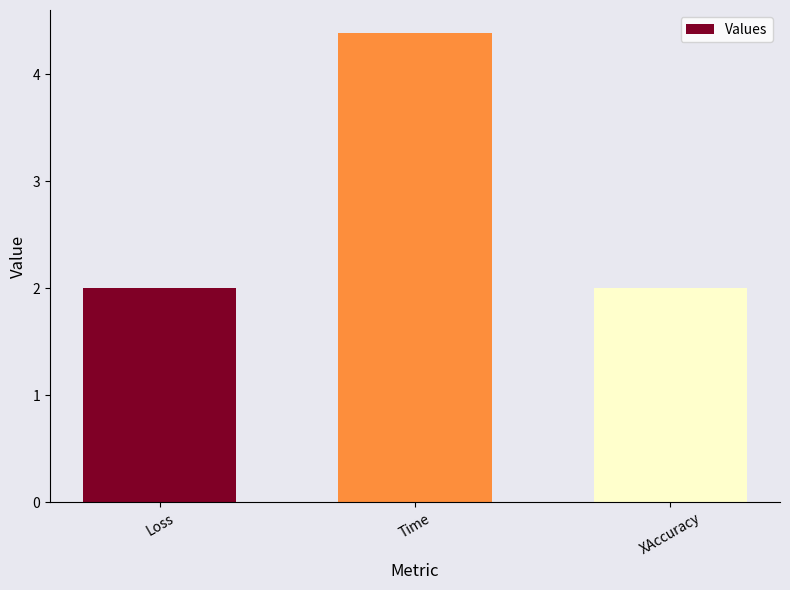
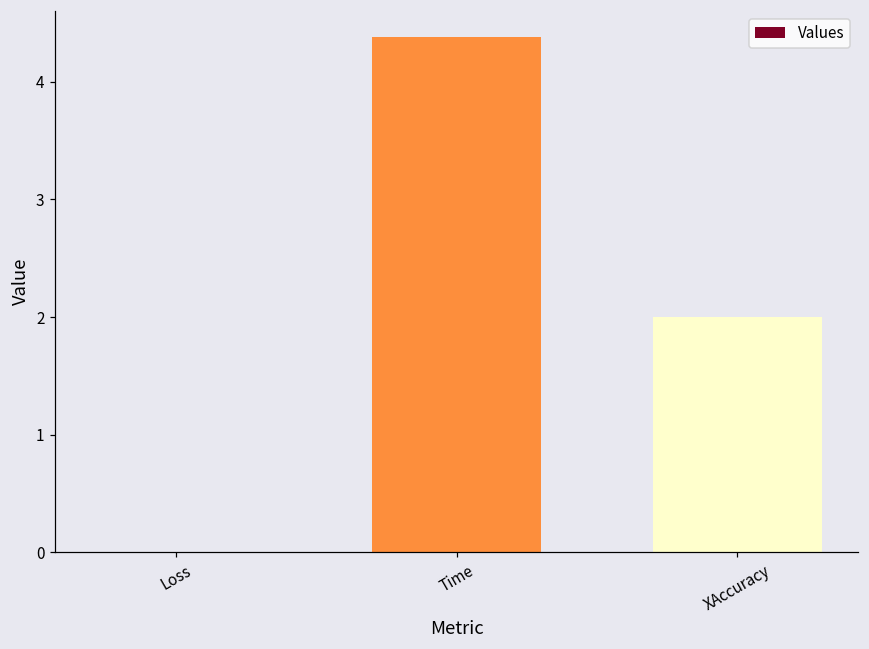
  {
-   "Loss": 2,
+   "Loss": 0,
    "Time": 4.38,
    "XAccuracy": 2
  }
